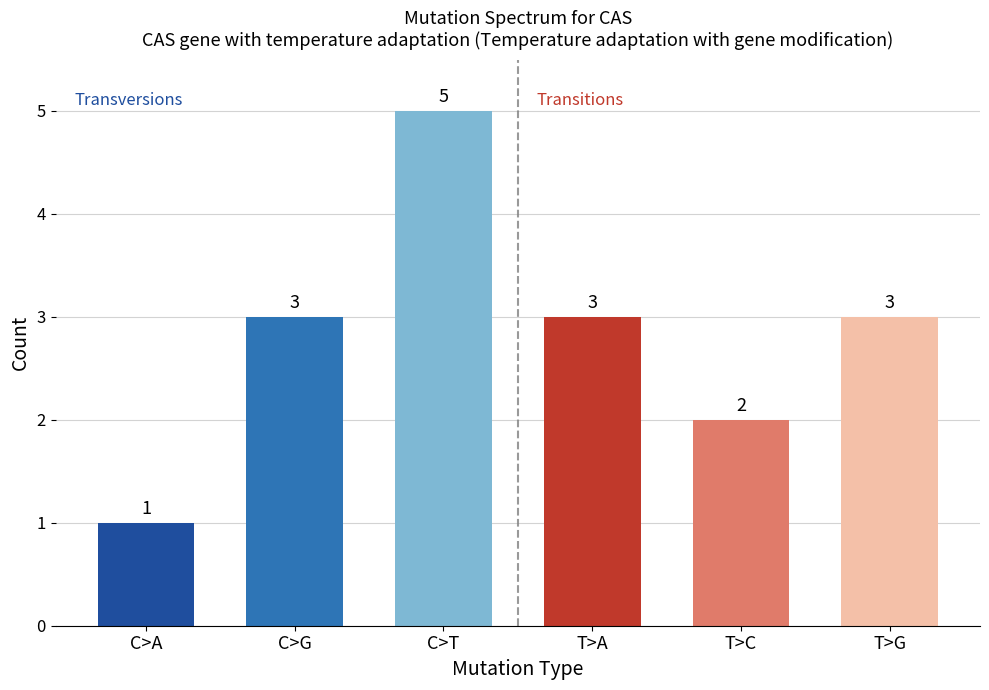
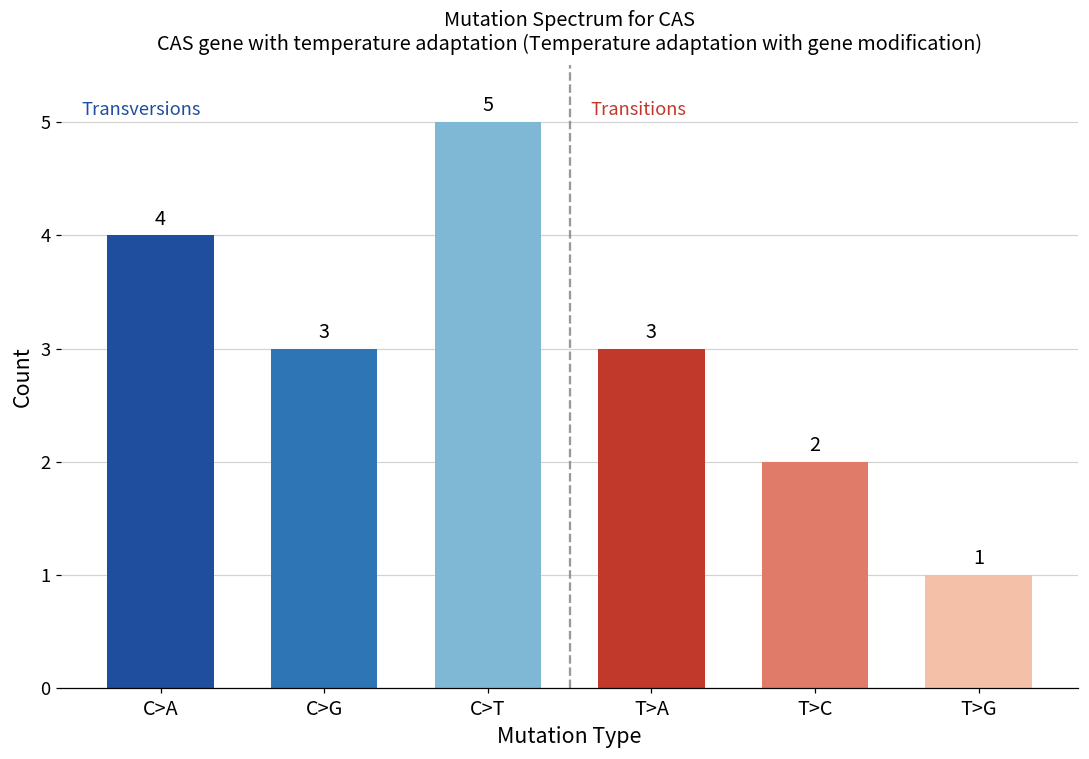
  {
-   "C>A": 1,
+   "C>A": 4,
    "C>G": 3,
    "C>T": 5,
    "T>A": 3,
    "T>C": 2,
-   "T>G": 3
+   "T>G": 1
  }
